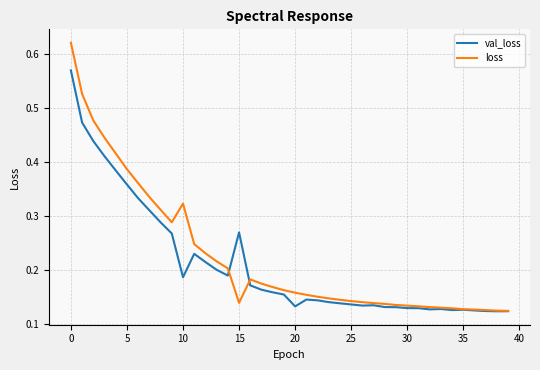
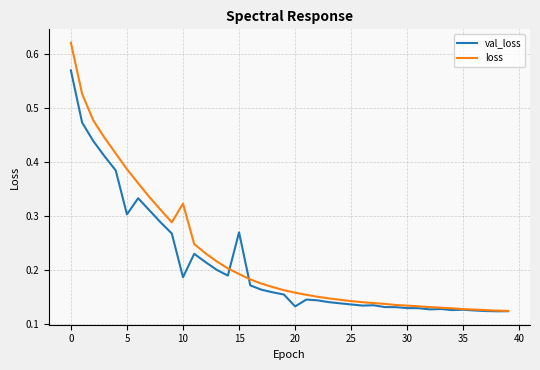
  {
    "val_loss": {
      "0": 0.57,
-     "5": 0.36,
+     "5": 0.30,
      "10": 0.19,
      "15": 0.27,
      "20": 0.13,
      "25": 0.14
    },
    "loss": {
      "0": 0.62,
      "5": 0.39,
      "10": 0.32,
-     "15": 0.14,
+     "15": 0.19,
      "20": 0.16,
      "25": 0.14
    }
  }
